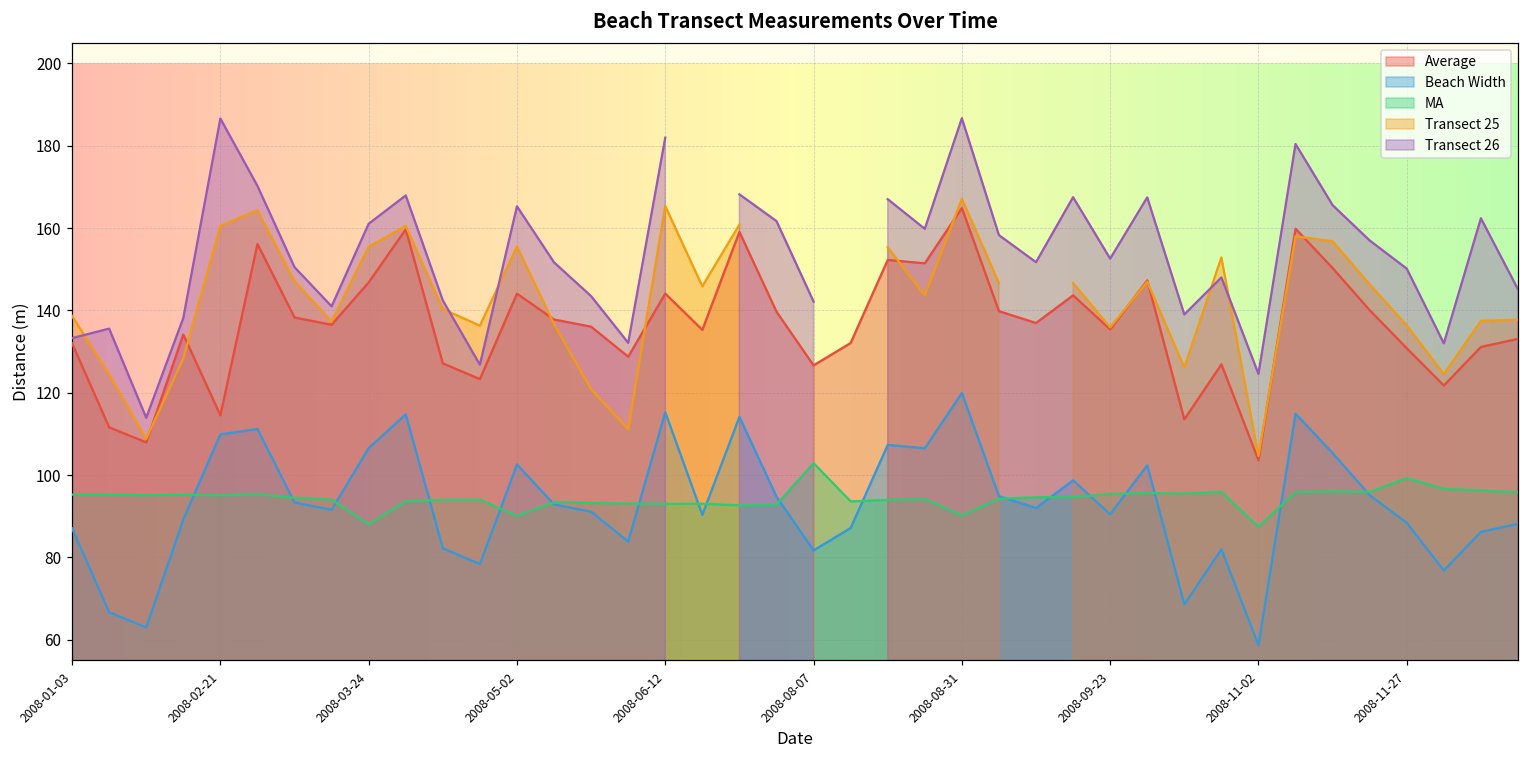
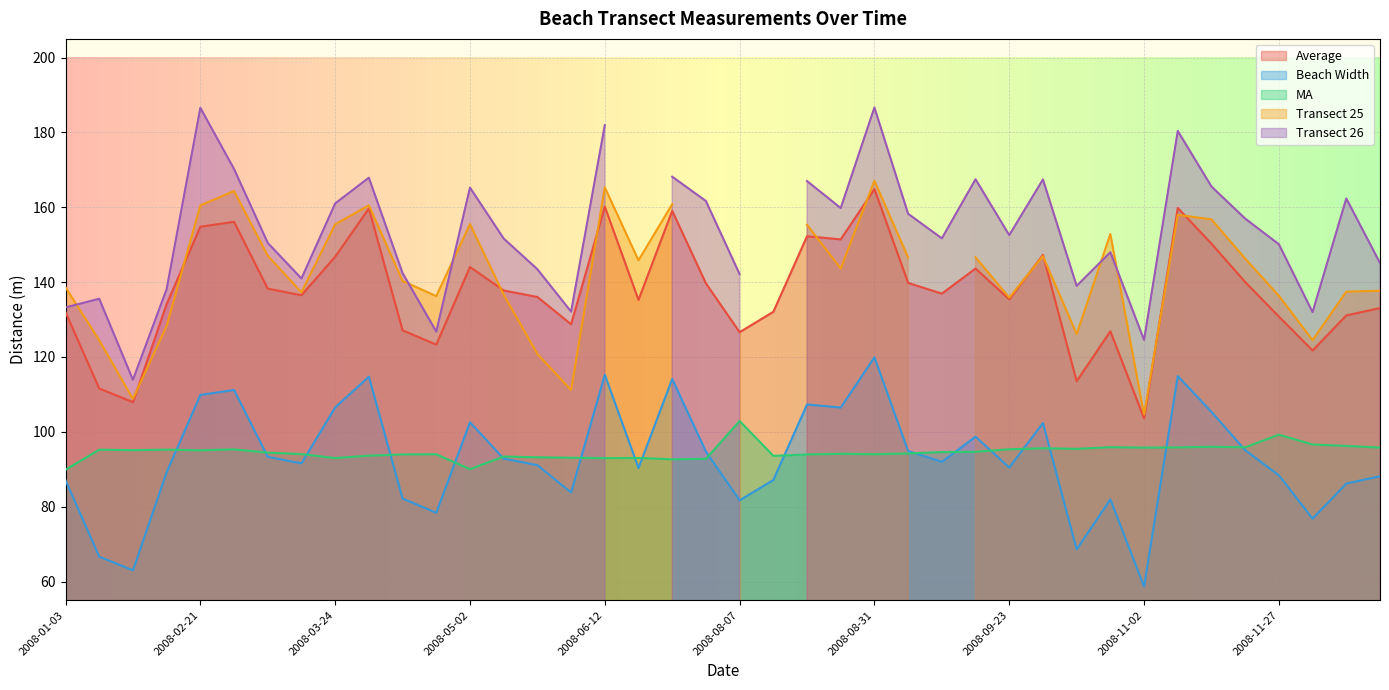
  {
    "Average": {
      "2008-01-03": 132,
-     "2008-02-21": 115,
+     "2008-02-21": 155,
      "2008-03-24": 147,
      "2008-05-02": 144,
-     "2008-06-12": 144,
+     "2008-06-12": 160,
      "2008-08-31": 165,
      "2008-11-02": 104,
      "2008-11-27": 131
    },
    "Beach Width": {
      "2008-01-03": 87,
      "2008-02-21": 110,
      "2008-03-24": 107,
      "2008-05-02": 103,
      "2008-06-12": 115,
      "2008-08-07": 82,
      "2008-08-31": 120,
      "2008-09-23": 90,
      "2008-11-02": 59,
      "2008-11-27": 88
    },
    "MA": {
-     "2008-01-03": 95,
+     "2008-01-03": 90,
      "2008-02-21": 95,
-     "2008-03-24": 88,
+     "2008-03-24": 93,
      "2008-05-02": 90,
      "2008-06-12": 93,
      "2008-08-07": 103,
-     "2008-08-31": 90,
+     "2008-08-31": 94,
      "2008-09-23": 95,
-     "2008-11-02": 87,
+     "2008-11-02": 96,
      "2008-11-27": 99
    }
  }
